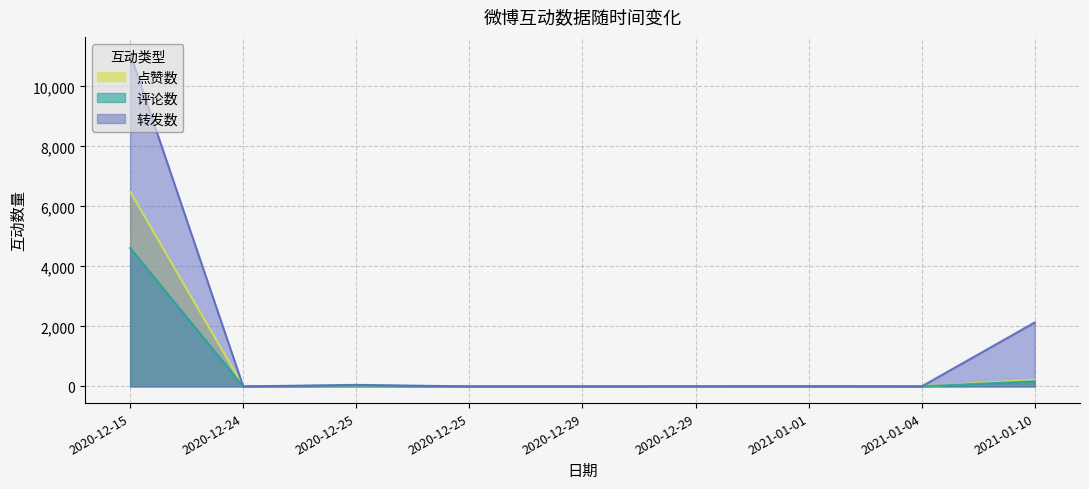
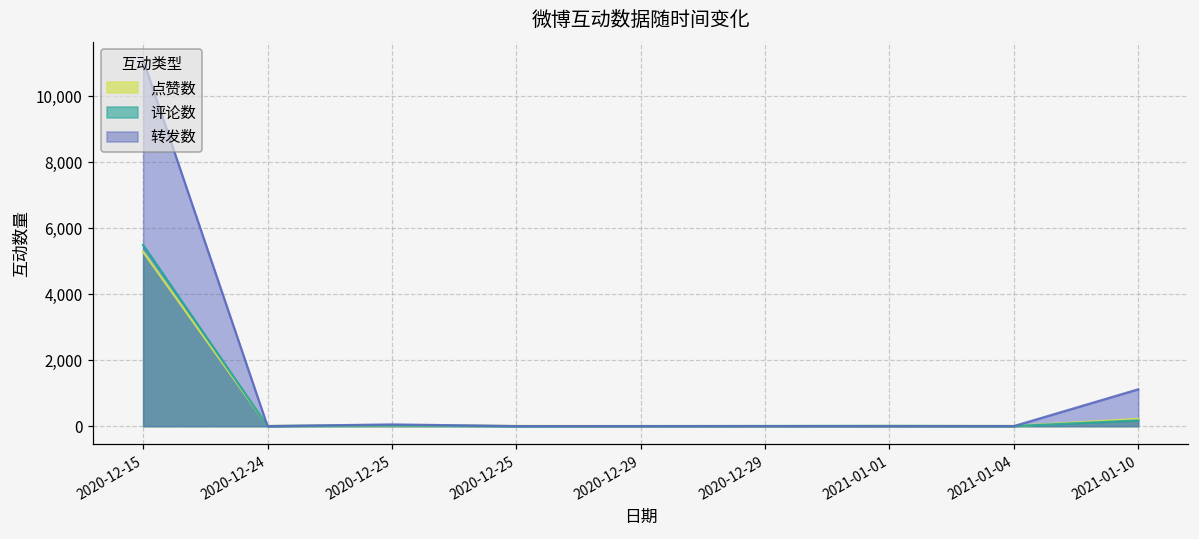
  {
    "点赞数": {
-     "2020-12-15": "6,500"
+     "2020-12-15": "5,300"
    },
    "评论数": {
-     "2020-12-15": "4,600"
+     "2020-12-15": "5,500"
    },
    "转发数": {
-     "2021-01-10": "2,100"
+     "2021-01-10": "1,100"
    }
  }
